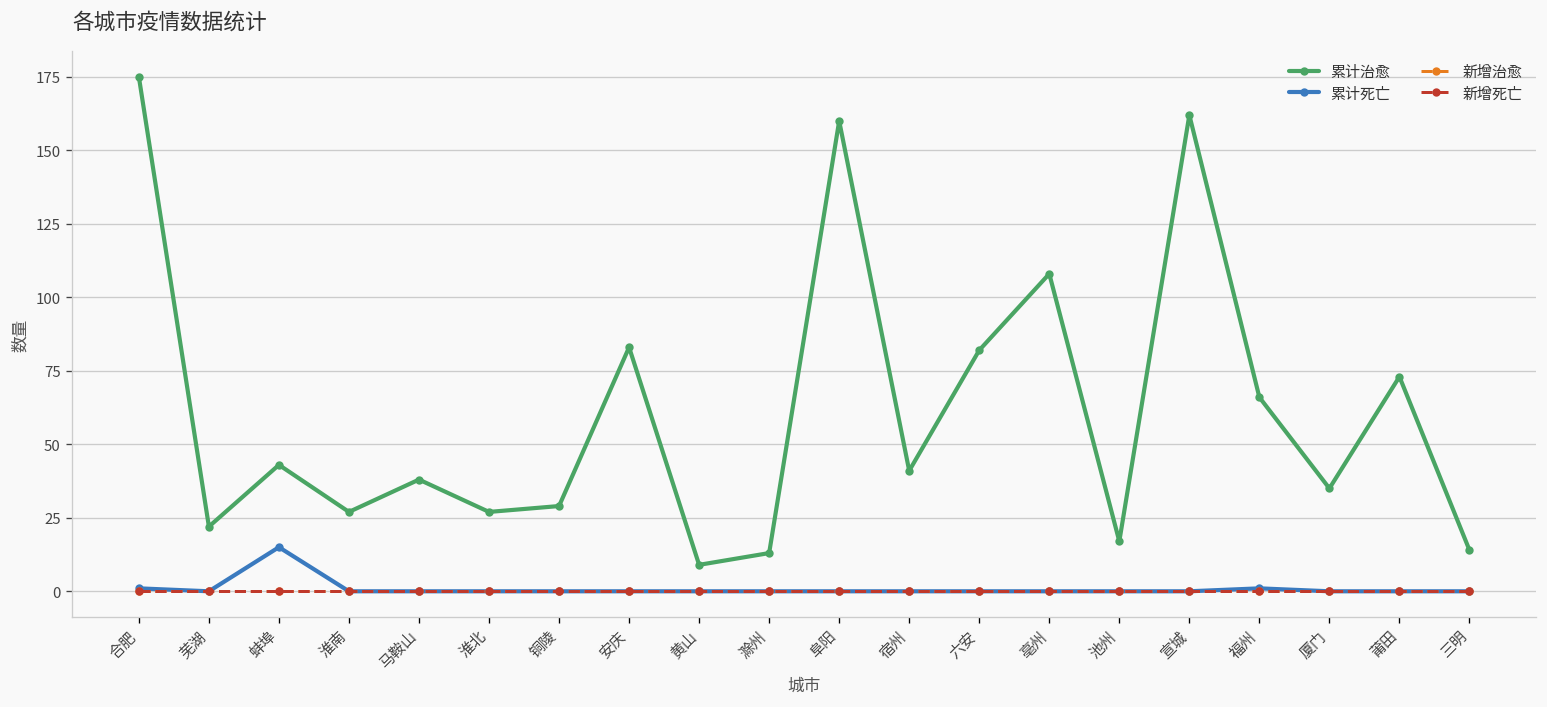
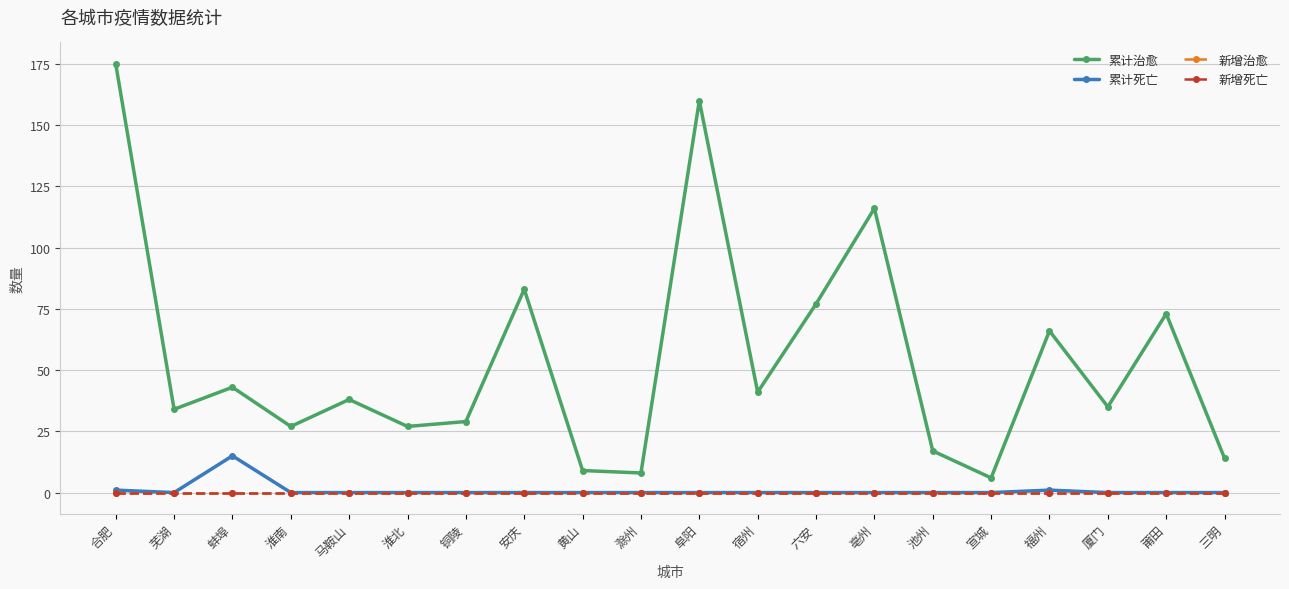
  {
    "累计治愈": {
      "合肥": 175,
-     "芜湖": 22,
+     "芜湖": 34,
      "蚌埠": 43,
      "淮南": 27,
      "马鞍山": 38,
      "淮北": 27,
      "铜陵": 29,
      "安庆": 83,
      "黄山": 9,
-     "滁州": 13,
+     "滁州": 8,
      "阜阳": 160,
      "宿州": 41,
-     "六安": 82,
-     "亳州": 108,
+     "六安": 77,
+     "亳州": 116,
      "池州": 17,
-     "宣城": 162,
+     "宣城": 6,
      "福州": 66,
      "厦门": 35,
      "莆田": 73,
      "三明": 14
    },
    "累计死亡": {
      "蚌埠": 15
    },
    "新增死亡": {
      "蚌埠": 0
    }
  }
